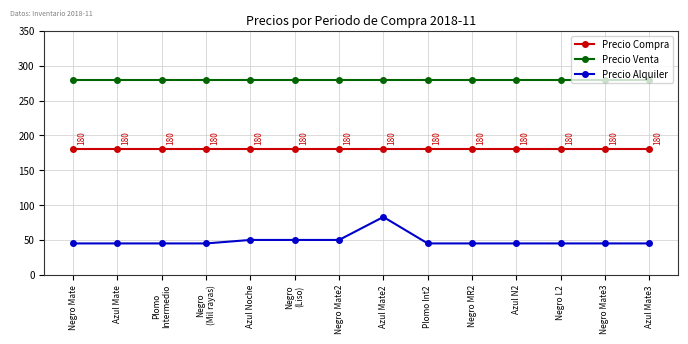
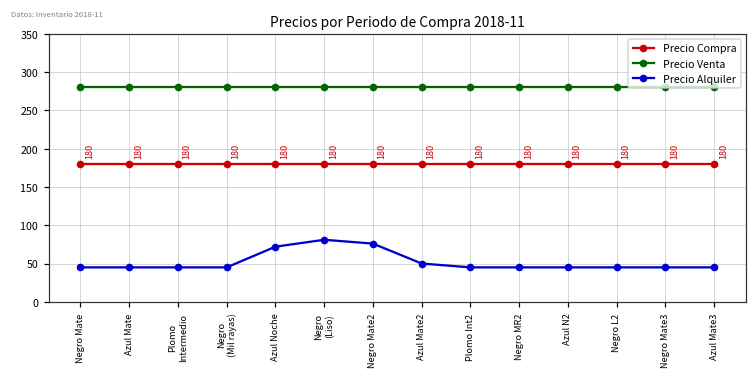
  {
    "Precio Compra": {
      "Negro Mate": 180,
      "Azul Mate": 180,
      "Plomo Intermedio": 180,
      "Negro (Mil rayas)": 180,
      "Azul Noche": 180,
      "Negro (Liso)": 180,
      "Negro Mate2": 180,
      "Azul Mate2": 180,
      "Plomo Int2": 180,
      "Negro MR2": 180,
      "Azul N2": 180,
      "Negro L2": 180,
      "Negro Mate3": 180,
      "Azul Mate3": 180
    },
    "Precio Venta": {
      "Negro Mate": 280,
      "Azul Mate": 280,
      "Plomo Intermedio": 280,
      "Negro (Mil rayas)": 280,
      "Azul Noche": 280,
      "Negro (Liso)": 280,
      "Negro Mate2": 280,
      "Azul Mate2": 280,
      "Plomo Int2": 280,
      "Negro MR2": 280,
      "Azul N2": 280,
      "Negro L2": 280
    },
    "Precio Alquiler": {
      "Negro Mate": 50,
      "Azul Mate": 50,
      "Plomo Intermedio": 50,
      "Negro (Mil rayas)": 50,
-     "Azul Noche": 50,
-     "Negro (Liso)": 50,
-     "Negro Mate2": 50,
-     "Azul Mate2": 80,
+     "Azul Noche": 70,
+     "Negro (Liso)": 80,
+     "Negro Mate2": 80,
+     "Azul Mate2": 50,
      "Plomo Int2": 50,
      "Negro MR2": 50,
      "Azul N2": 50,
      "Negro L2": 50,
      "Negro Mate3": 50,
      "Azul Mate3": 50
    }
  }
